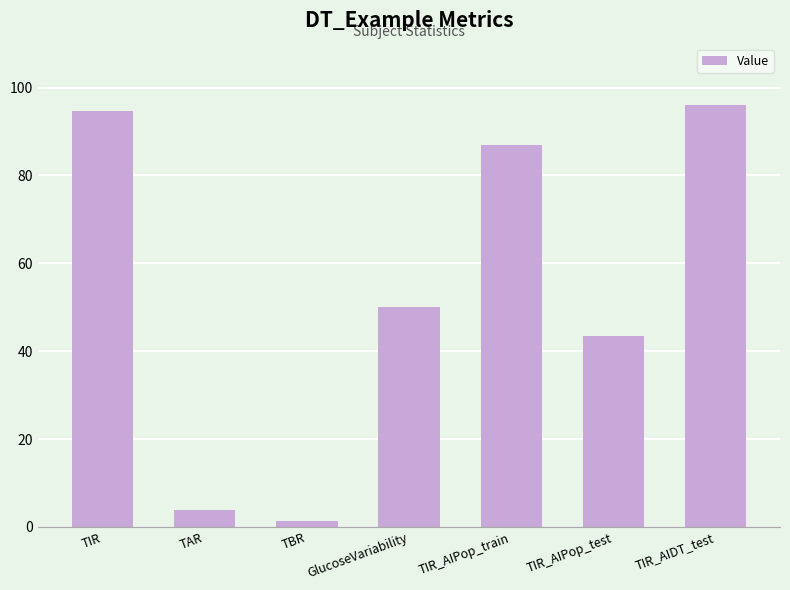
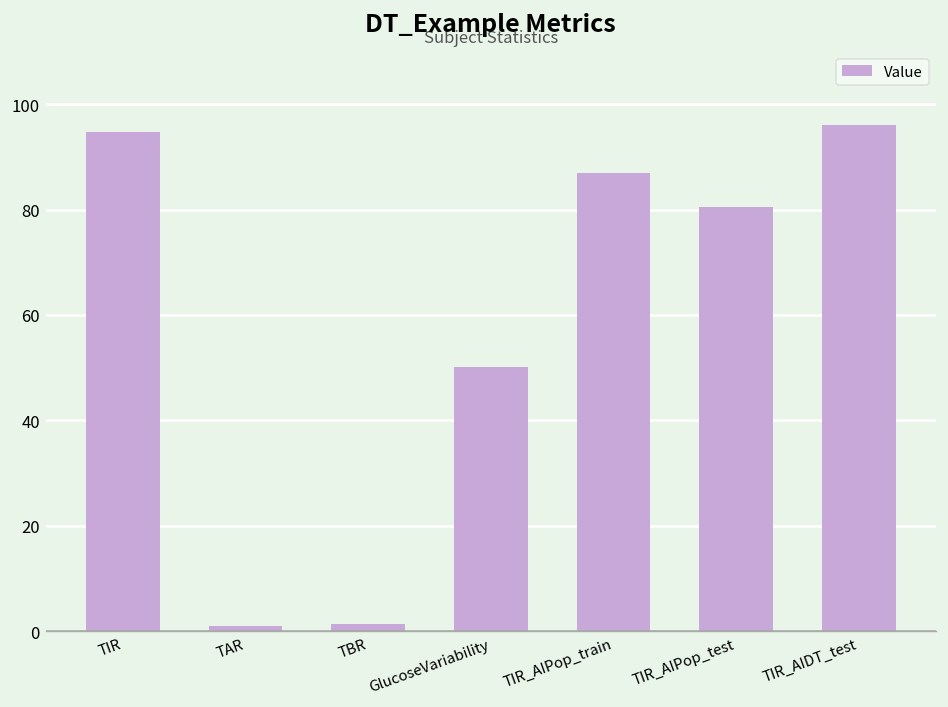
  {
    "TIR": 95,
-   "TAR": 4,
+   "TAR": 1,
    "TBR": 1,
    "GlucoseVariability": 50,
    "TIR_AIPop_train": 87,
-   "TIR_AIPop_test": 43,
+   "TIR_AIPop_test": 81,
    "TIR_AIDT_test": 96
  }
